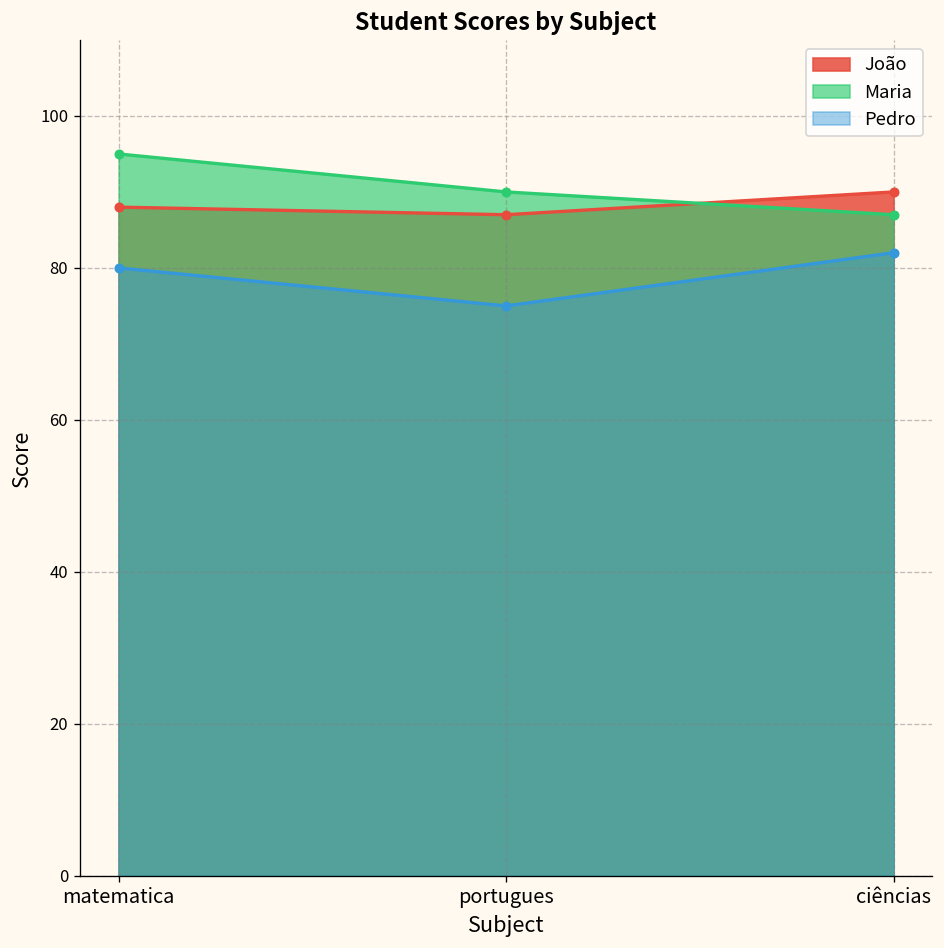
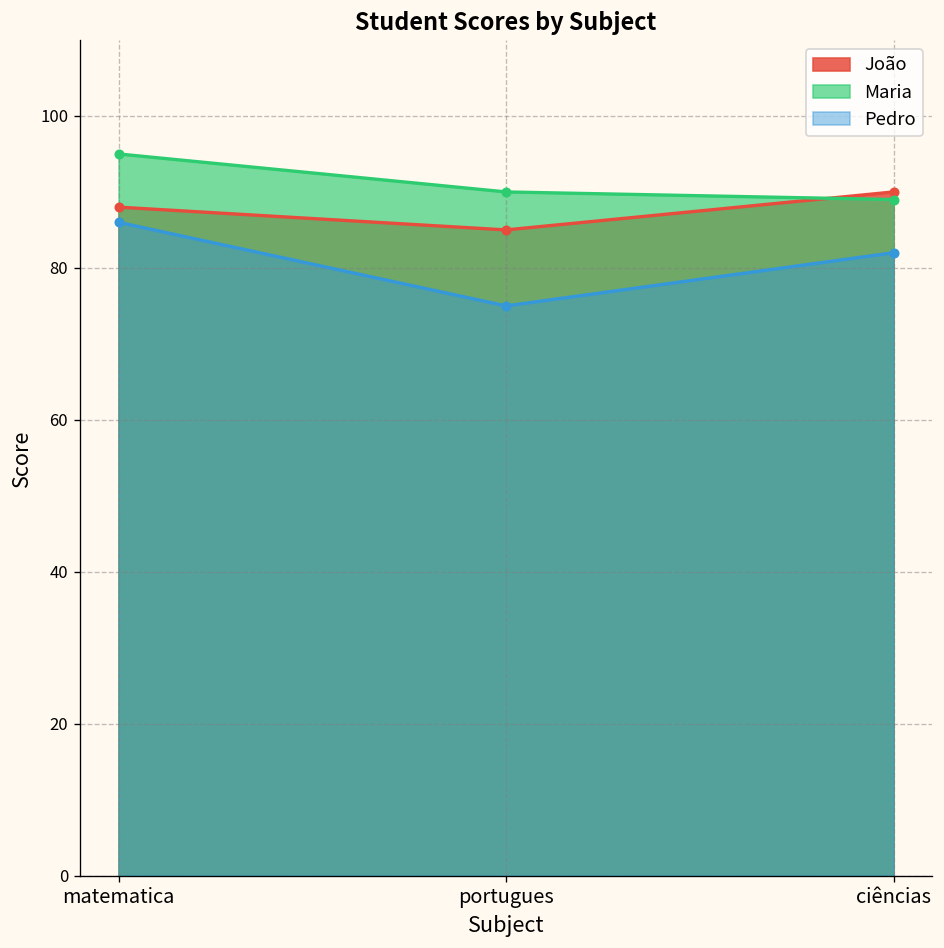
  {
    "João": {
      "matematica": 88,
-     "portugues": 87,
+     "portugues": 85,
      "ciências": 90
    },
    "Maria": {
      "matematica": 95,
      "portugues": 90,
-     "ciências": 87
+     "ciências": 89
    },
    "Pedro": {
-     "matematica": 80,
+     "matematica": 86,
      "portugues": 75,
      "ciências": 82
    }
  }
